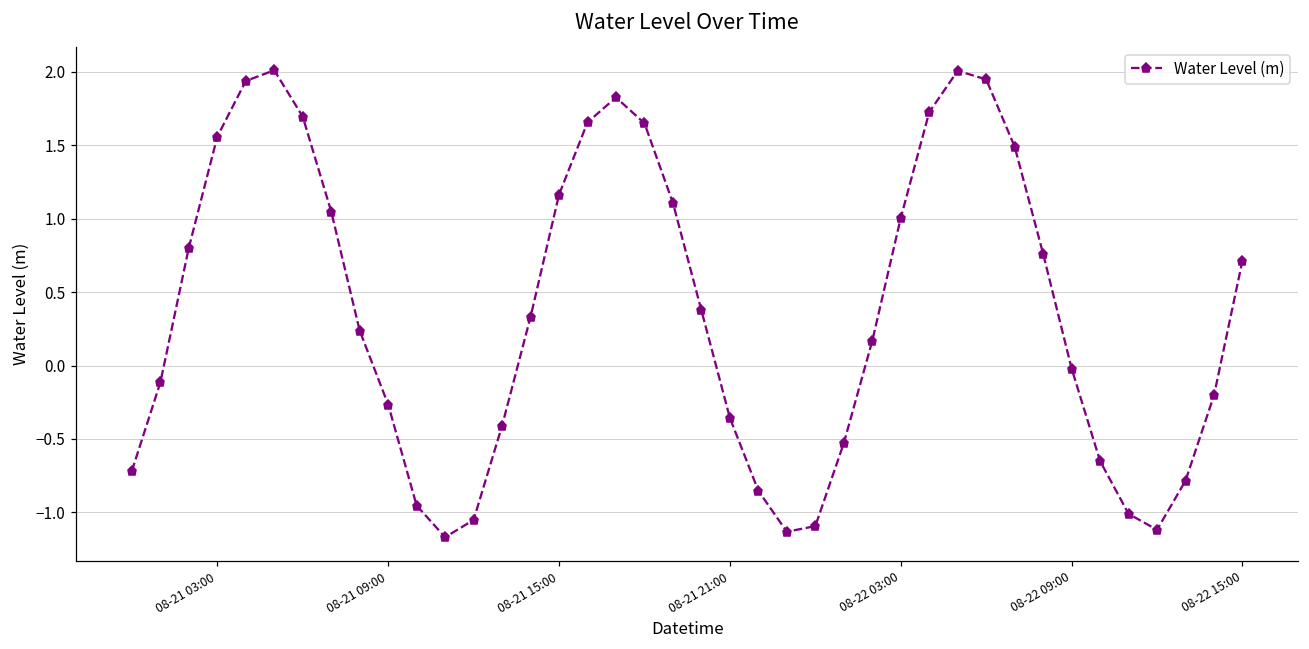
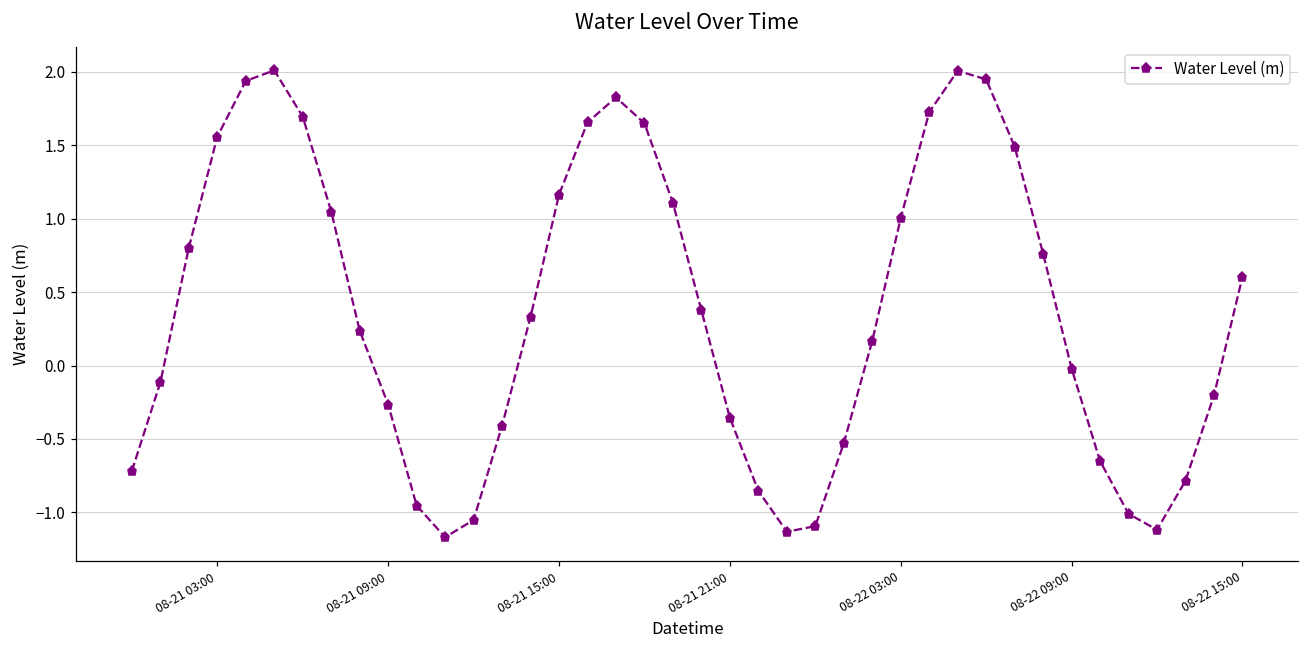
  {
    "08-21 03:00": 1.56,
    "08-21 09:00": -0.27,
    "08-21 15:00": 1.16,
    "08-21 21:00": -0.36,
    "08-22 03:00": 1.00,
    "08-22 09:00": -0.02,
-   "08-22 15:00": 0.72
+   "08-22 15:00": 0.60
  }
